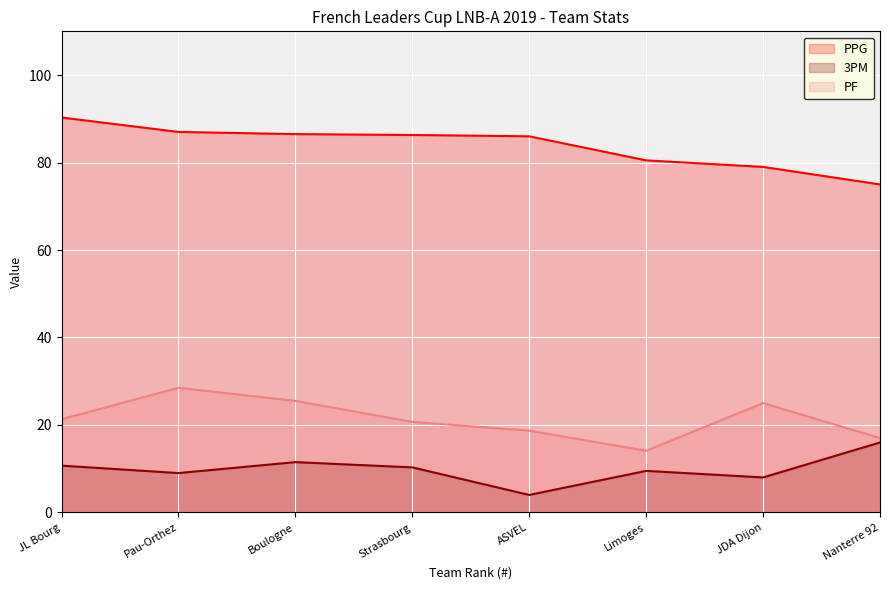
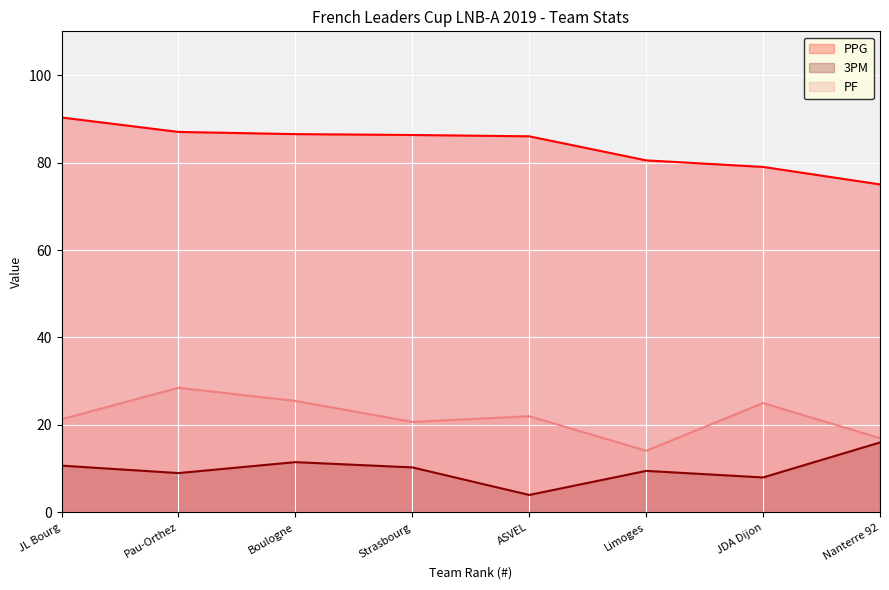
  {
    "PF": {
      "JL Bourg": 21,
      "Pau-Orthez": 29,
      "Boulogne": 26,
      "Strasbourg": 21,
-     "ASVEL": 19,
+     "ASVEL": 22,
      "Limoges": 14,
      "JDA Dijon": 25,
      "Nanterre 92": 17
    }
  }
